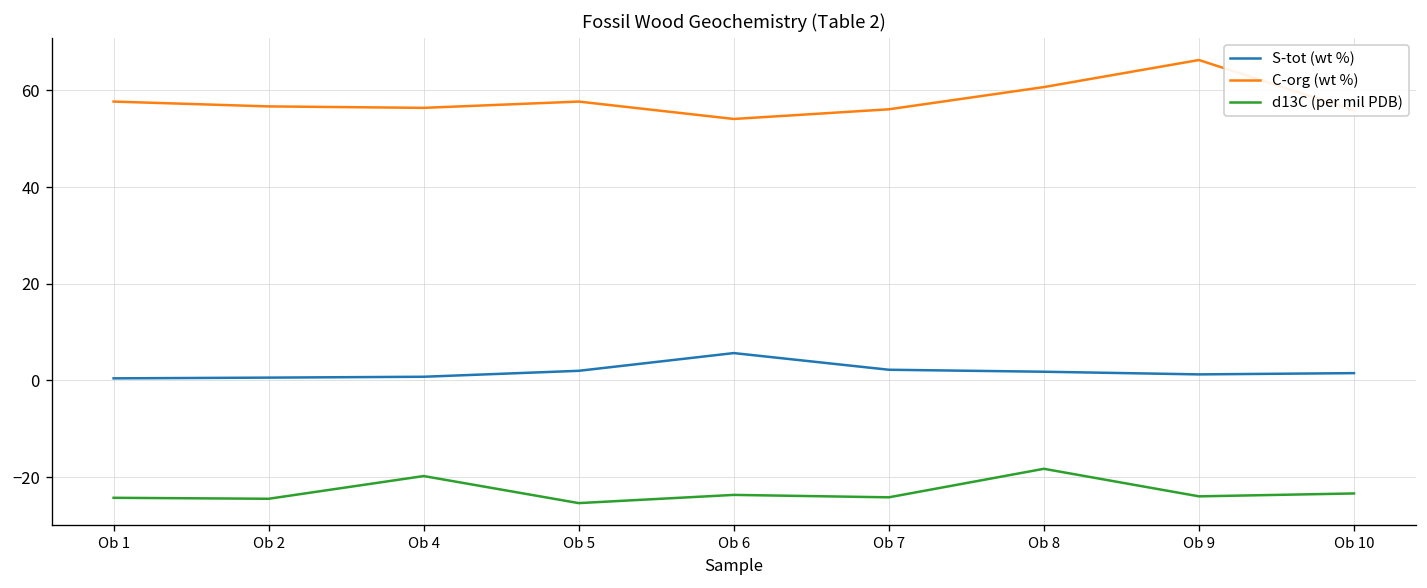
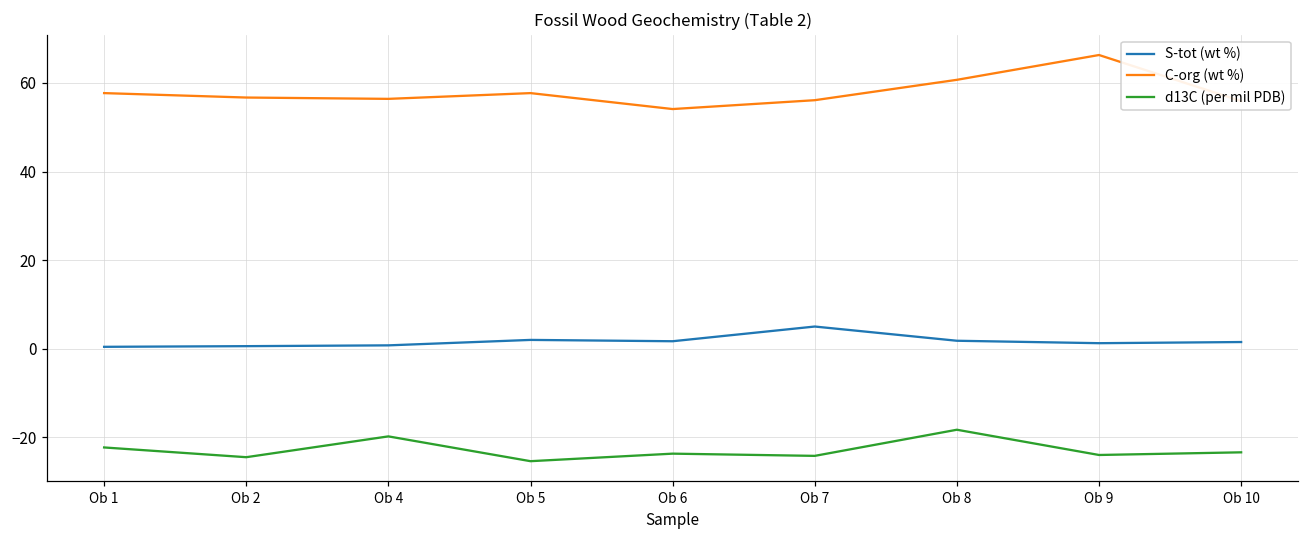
  {
    "S-tot (wt %)": {
      "Ob 1": 0,
      "Ob 2": 1,
      "Ob 4": 1,
      "Ob 5": 2,
-     "Ob 6": 6,
-     "Ob 7": 2,
+     "Ob 6": 2,
+     "Ob 7": 5,
      "Ob 8": 2,
      "Ob 9": 1,
      "Ob 10": 2
    },
    "C-org (wt %)": {
      "Ob 1": 58,
      "Ob 2": 57,
      "Ob 4": 56,
      "Ob 5": 58,
      "Ob 6": 54,
      "Ob 7": 56,
      "Ob 8": 61,
      "Ob 9": 66
    },
    "d13C (per mil PDB)": {
-     "Ob 1": -24,
+     "Ob 1": -22,
      "Ob 2": -25,
      "Ob 4": -20,
      "Ob 5": -25,
      "Ob 6": -24,
      "Ob 7": -24,
      "Ob 8": -18,
      "Ob 9": -24,
      "Ob 10": -23
    }
  }
